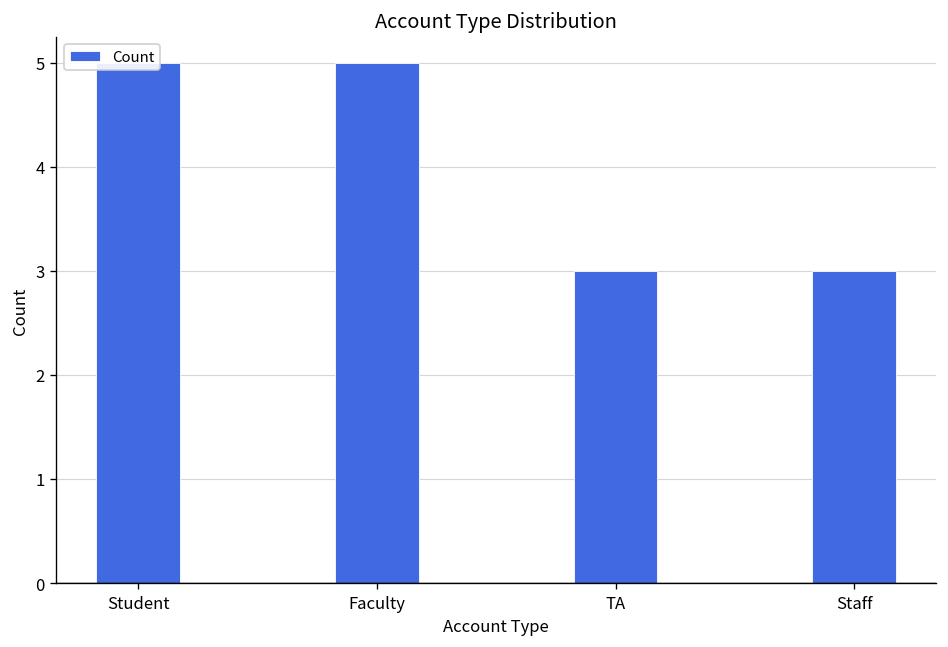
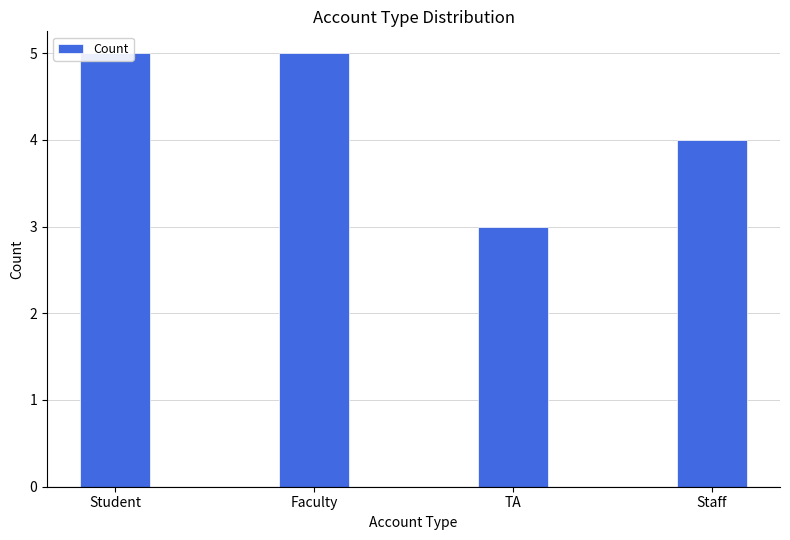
  {
    "Faculty": 5,
    "TA": 3,
-   "Staff": 3
+   "Staff": 4
  }
